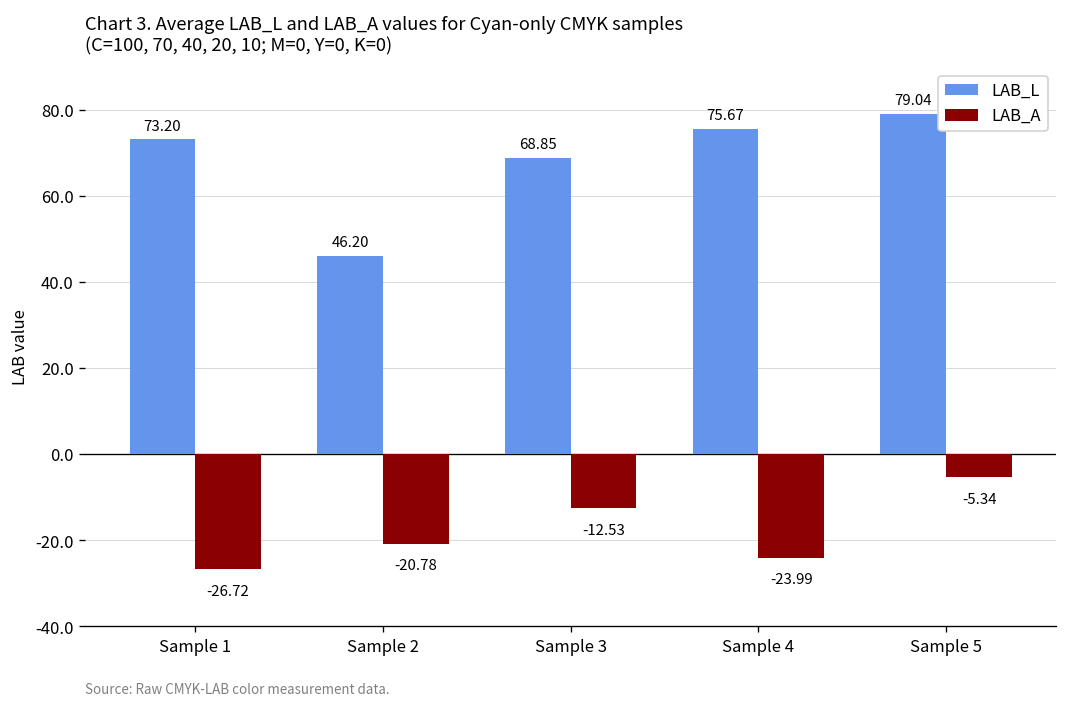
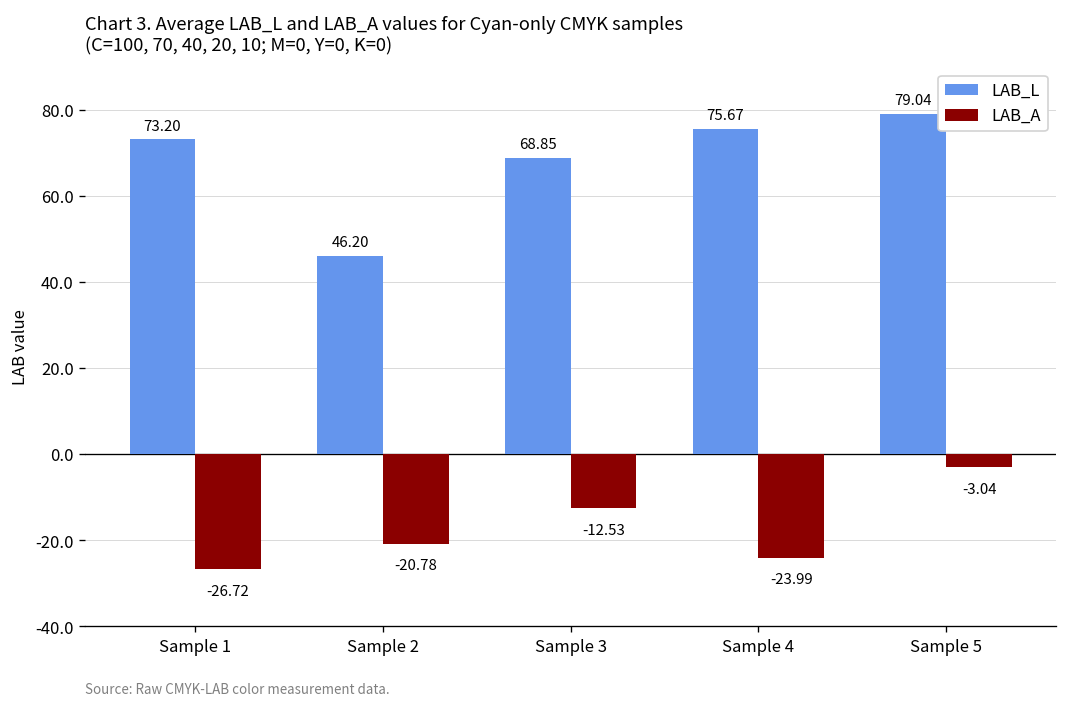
  {
    "LAB_L": {
      "Sample 1": 73.20,
      "Sample 2": 46.20,
      "Sample 3": 68.85,
      "Sample 4": 75.67,
      "Sample 5": 79.04
    },
    "LAB_A": {
      "Sample 1": -26.72,
      "Sample 2": -20.78,
      "Sample 3": -12.53,
      "Sample 4": -23.99,
-     "Sample 5": -5.34
+     "Sample 5": -3.04
    }
  }
